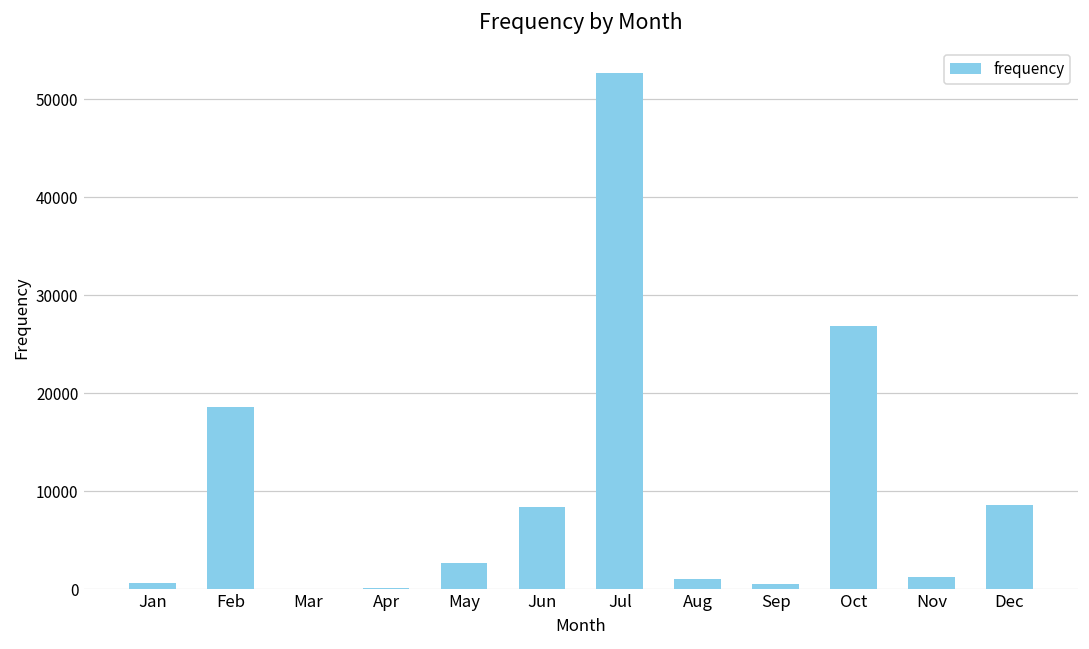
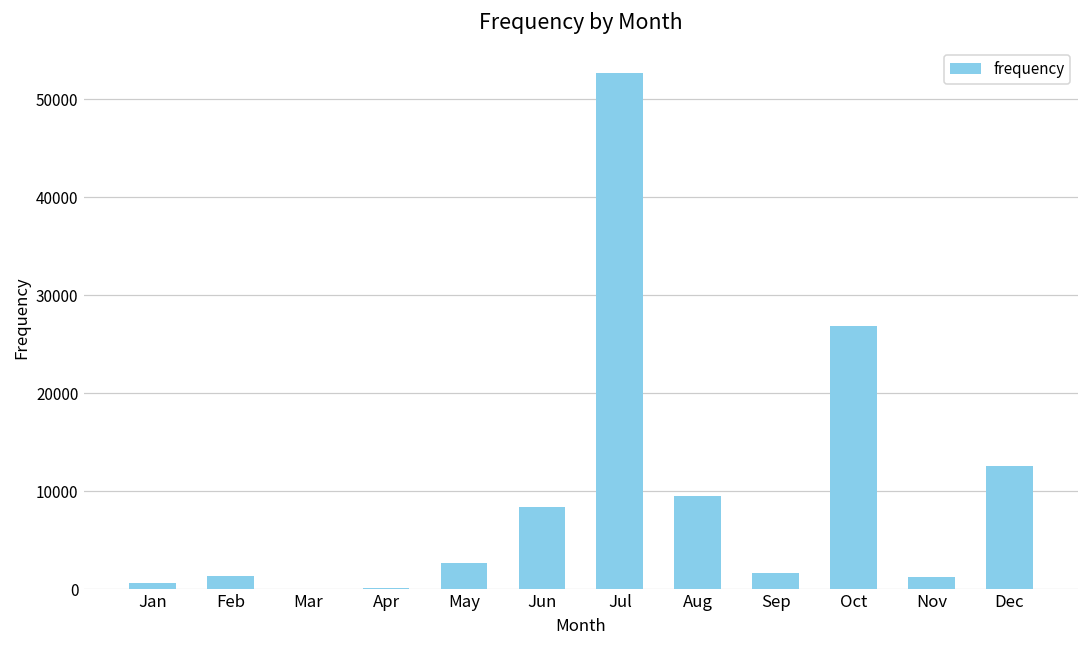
  {
    "Jan": 1000,
-   "Feb": 19000,
+   "Feb": 1000,
    "Mar": 0,
    "May": 3000,
    "Jun": 8000,
    "Jul": 53000,
-   "Aug": 1000,
-   "Sep": 1000,
+   "Aug": 9000,
+   "Sep": 2000,
    "Oct": 27000,
    "Nov": 1000,
-   "Dec": 9000
+   "Dec": 13000
  }
